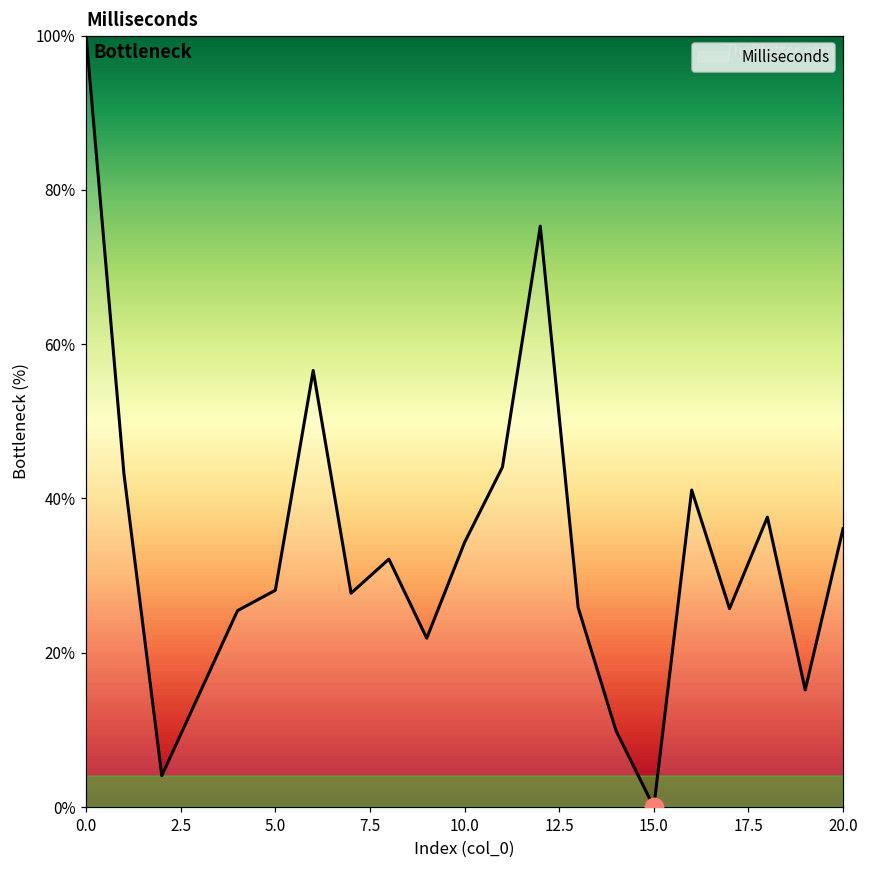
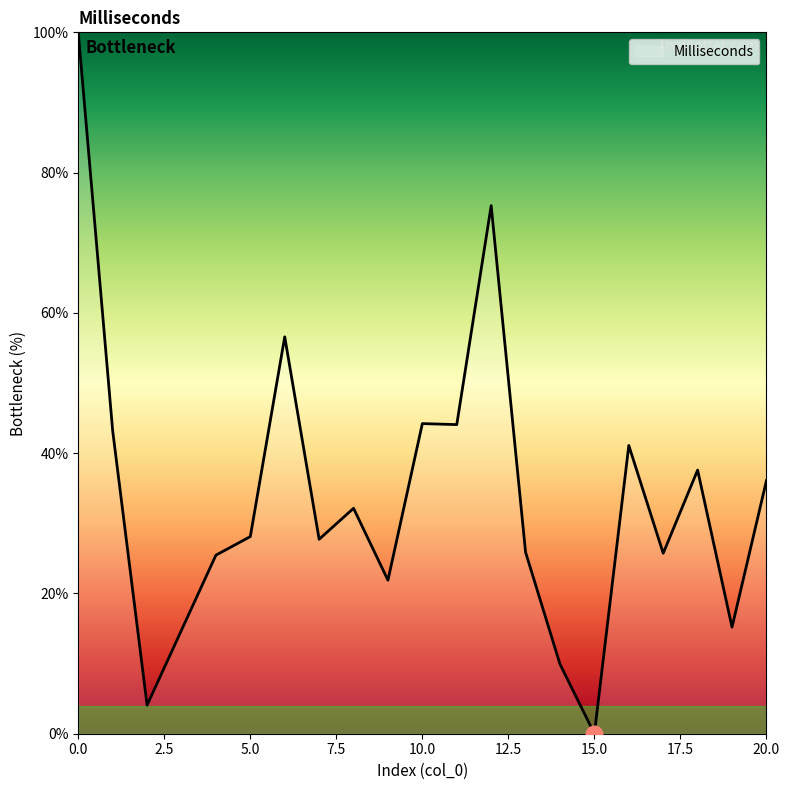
  {
    "Milliseconds": {
      "0.0": "100%",
      "5.0": "28%",
-     "10.0": "34%",
+     "10.0": "44%",
      "20.0": "36%"
    }
  }
